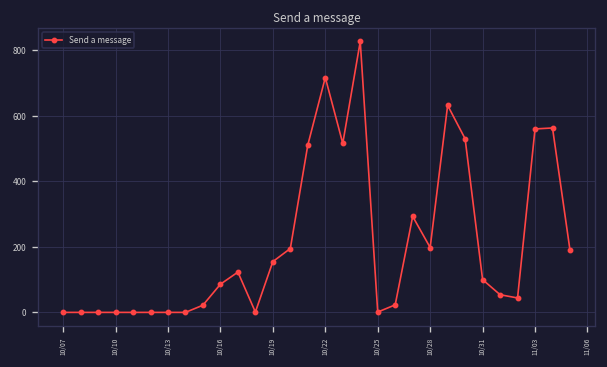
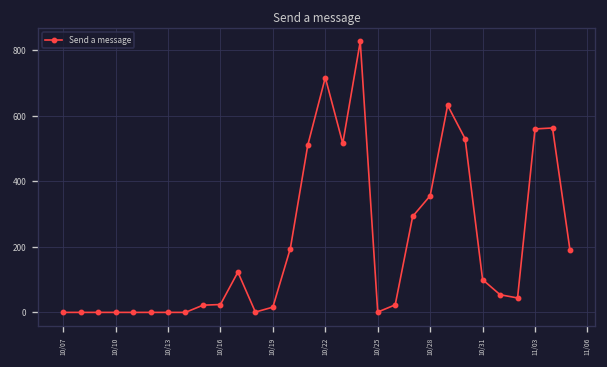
  {
    "10/07": 0,
    "10/10": 0,
    "10/13": 0,
-   "10/16": 90,
-   "10/19": 160,
+   "10/16": 20,
+   "10/19": 20,
    "10/22": 720,
    "10/25": 0,
-   "10/28": 200,
+   "10/28": 360,
    "10/31": 100,
    "11/03": 560
  }
